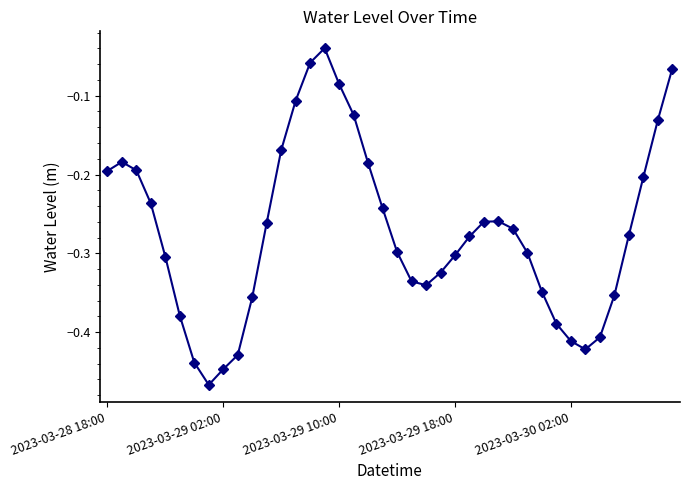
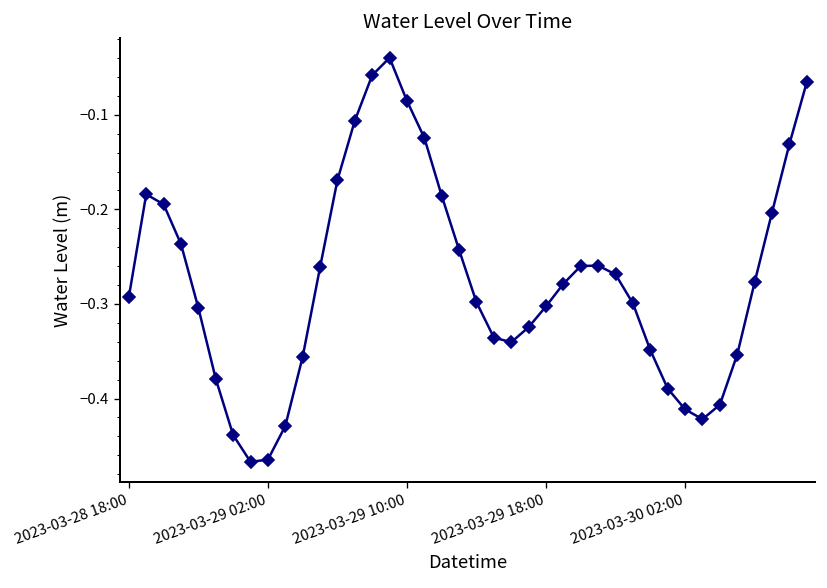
  {
-   "2023-03-28 18:00": -0.20,
-   "2023-03-29 02:00": -0.45,
+   "2023-03-28 18:00": -0.29,
+   "2023-03-29 02:00": -0.46,
    "2023-03-29 10:00": -0.09,
    "2023-03-29 18:00": -0.30,
    "2023-03-30 02:00": -0.41
  }
